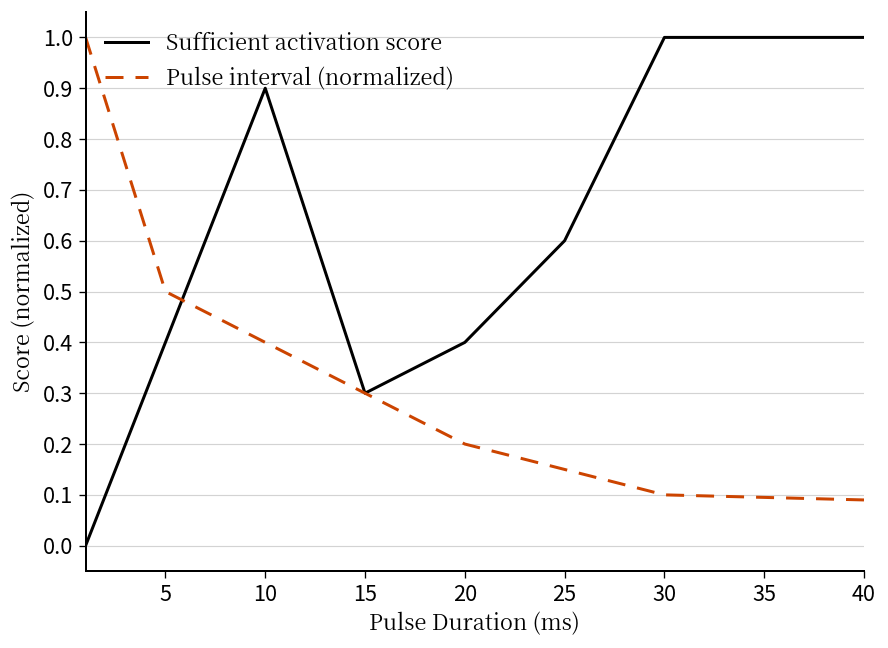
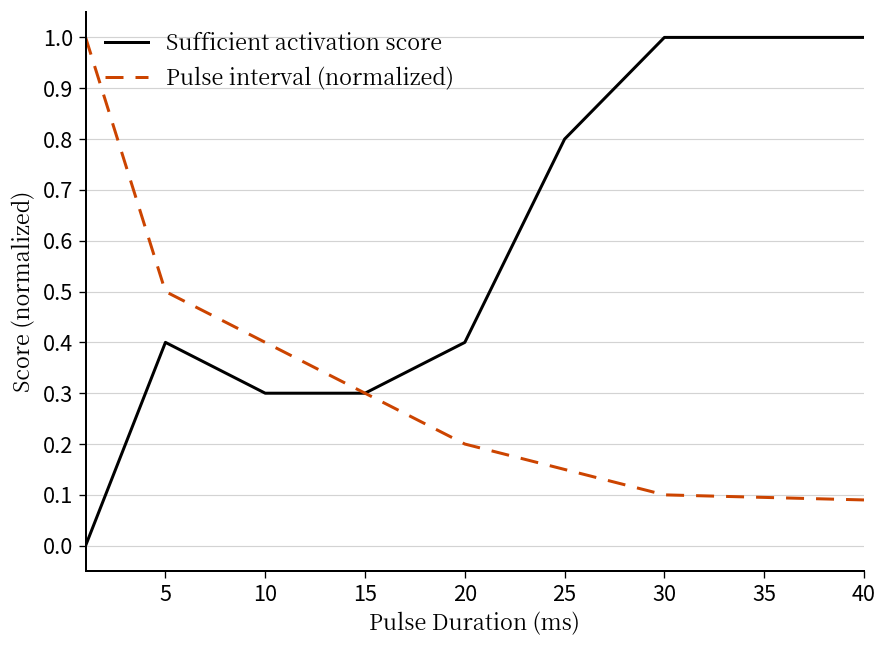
  {
    "Sufficient activation score": {
      "5": 0.4,
-     "10": 0.9,
+     "10": 0.3,
      "20": 0.4,
-     "25": 0.6,
+     "25": 0.8,
      "30": 1.0,
      "35": 1.0,
      "40": 1.0
    },
    "Pulse interval (normalized)": {
      "5": 0.5,
      "10": 0.4,
      "20": 0.2,
      "25": 0.15,
      "30": 0.1,
      "35": 0.1,
      "40": 0.09
    }
  }
